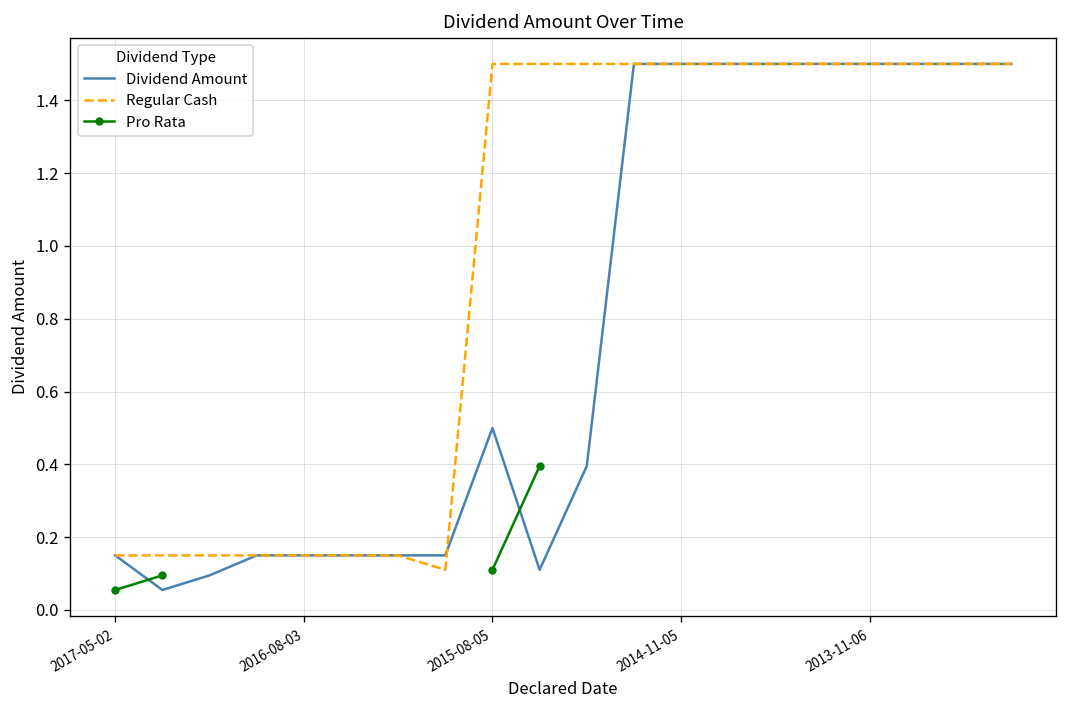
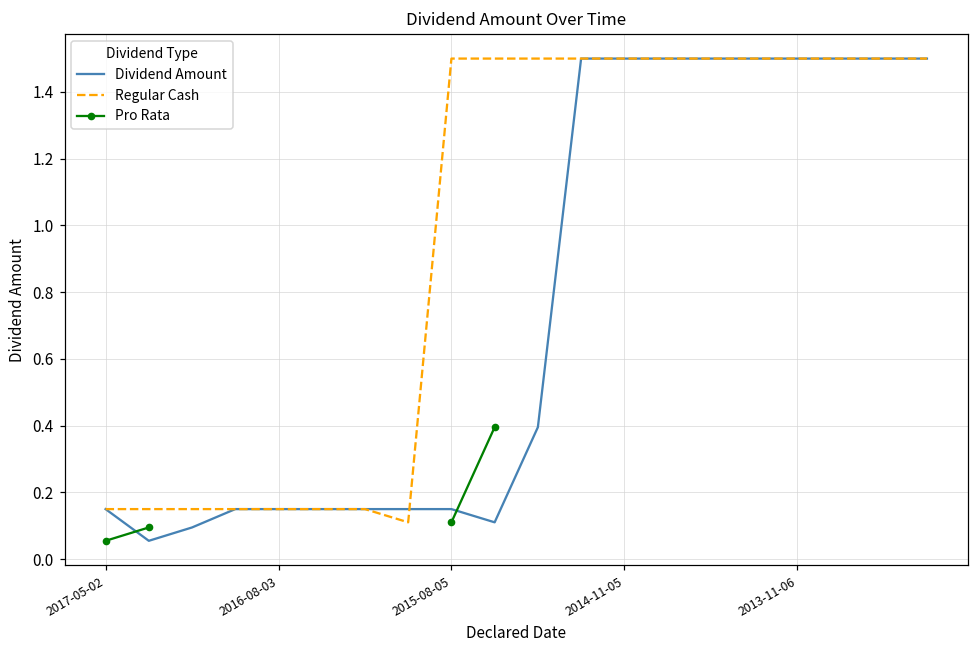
  {
    "Dividend Amount": {
-     "2015-08-05": 0.50
+     "2015-08-05": 0.15
    },
    "Regular Cash": {
      "2015-08-05": 1.50
    },
    "Pro Rata": {
      "2017-05-02": 0.06,
      "2015-08-05": 0.11
    }
  }
